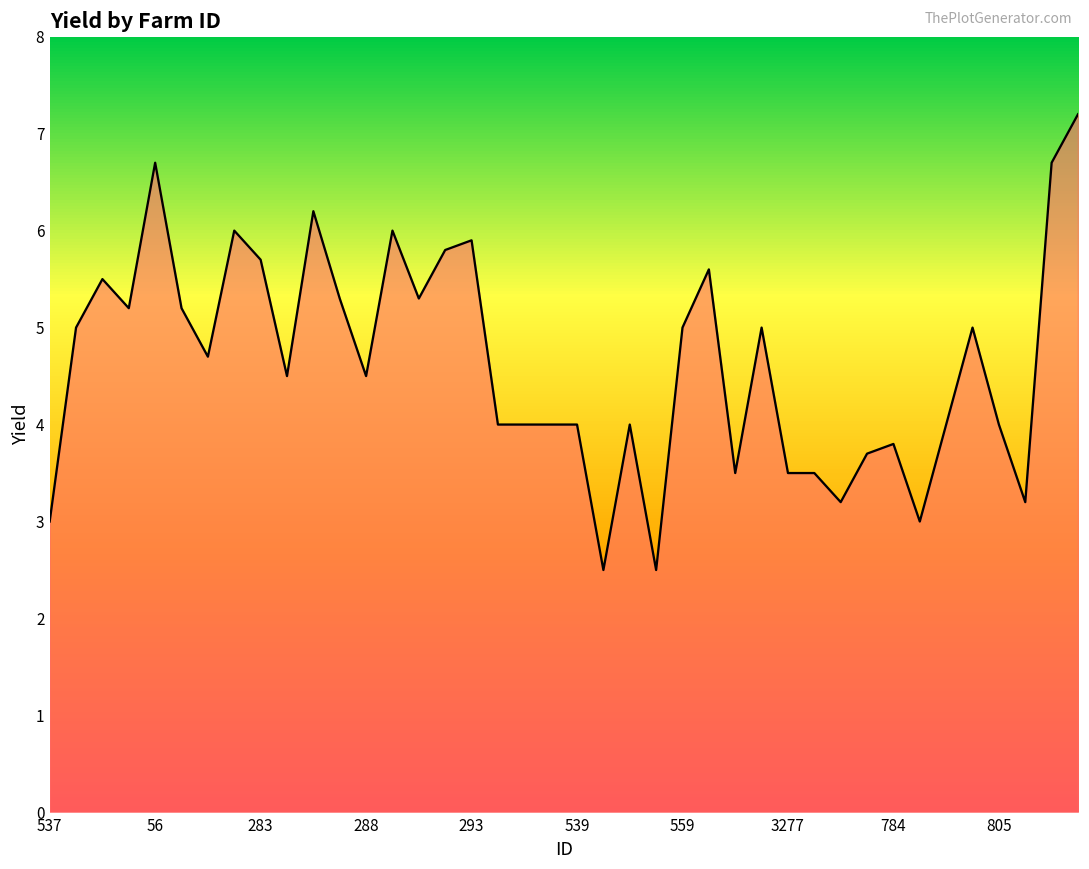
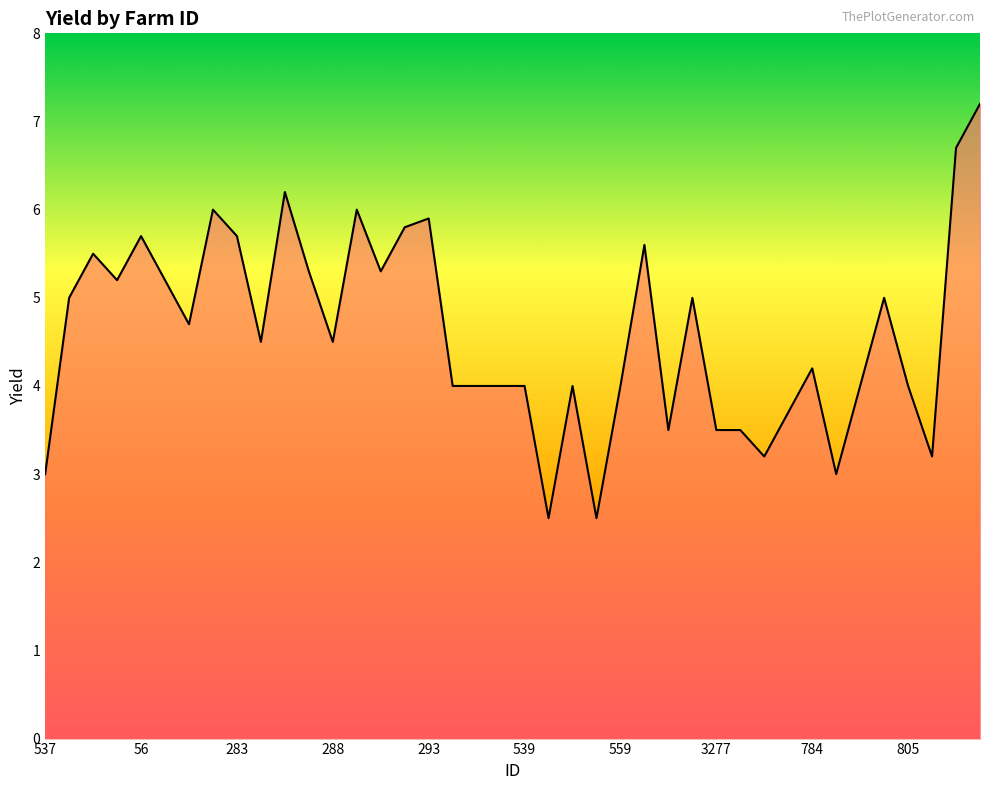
  {
    "537": 3.0,
-   "56": 6.7,
+   "56": 5.7,
    "283": 5.7,
    "288": 4.5,
    "293": 5.9,
    "539": 4.0,
-   "559": 5,
+   "559": 4,
    "3277": 3.5,
-   "784": 3.8,
+   "784": 4.2,
    "805": 4.0
  }
